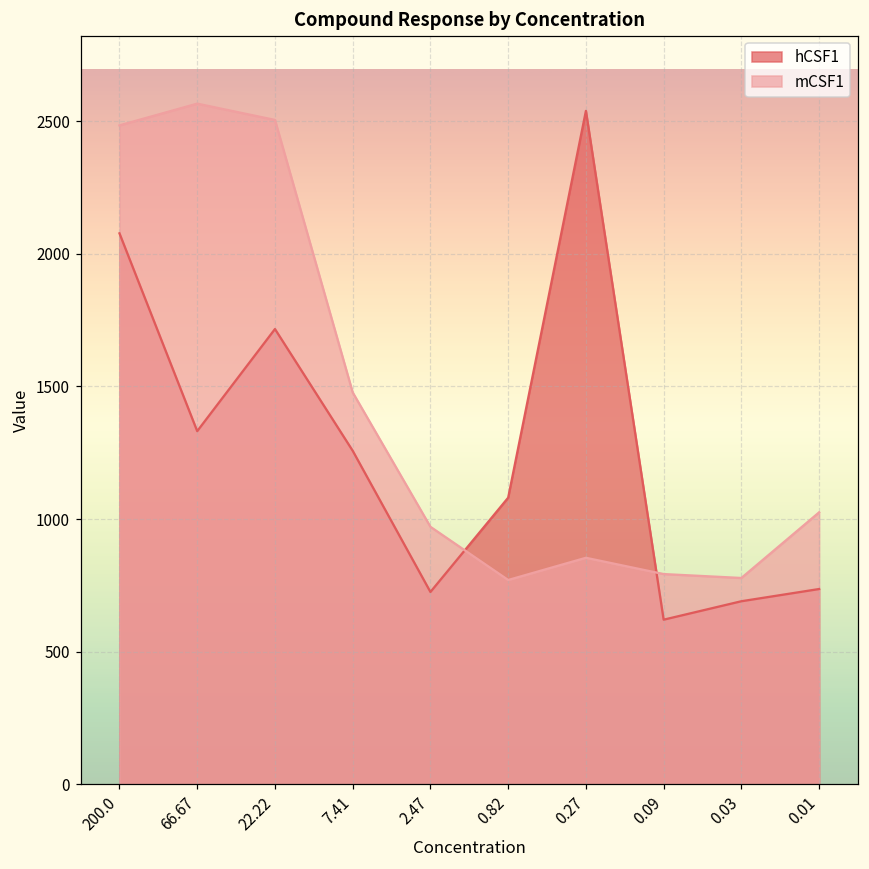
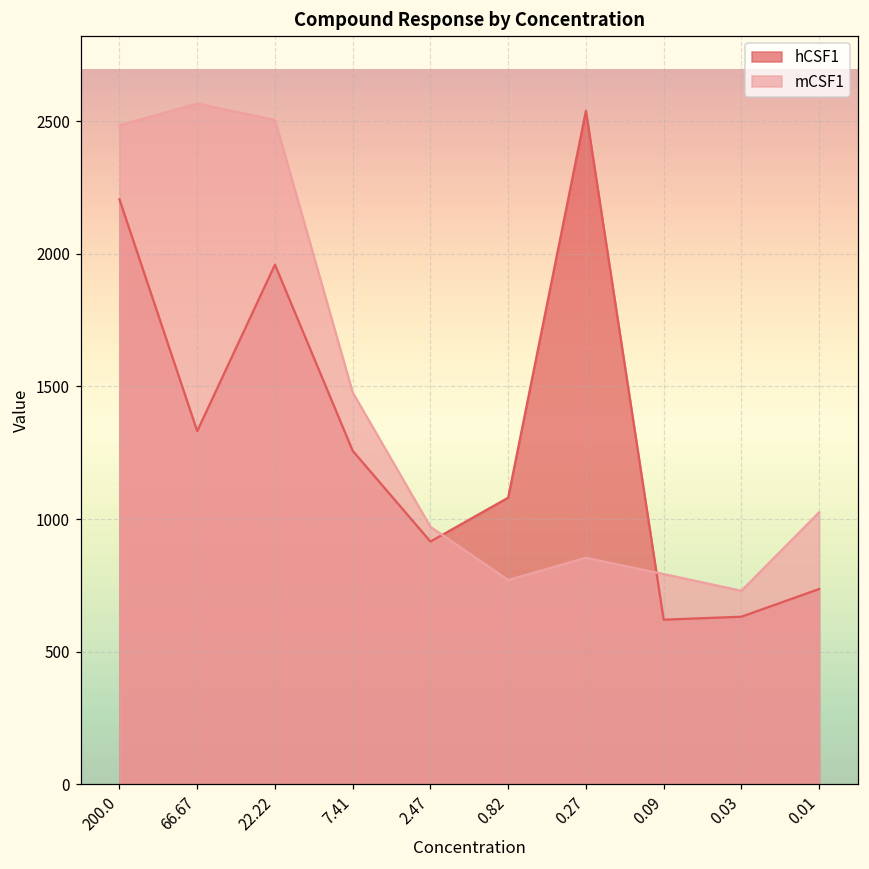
  {
    "hCSF1": {
-     "200.0": 2080,
+     "200.0": 2200,
      "66.67": 1330,
-     "22.22": 1720,
+     "22.22": 1960,
      "7.41": 1260,
-     "2.47": 730,
+     "2.47": 920,
      "0.82": 1080,
      "0.27": 2540,
      "0.09": 620,
-     "0.03": 690,
+     "0.03": 630,
      "0.01": 740
    },
    "mCSF1": {
      "200.0": 2480,
      "66.67": 2570,
      "22.22": 2500,
      "7.41": 1480,
      "2.47": 970,
      "0.82": 770,
      "0.27": 850,
      "0.09": 790,
-     "0.03": 780,
+     "0.03": 730,
      "0.01": 1030
    }
  }
